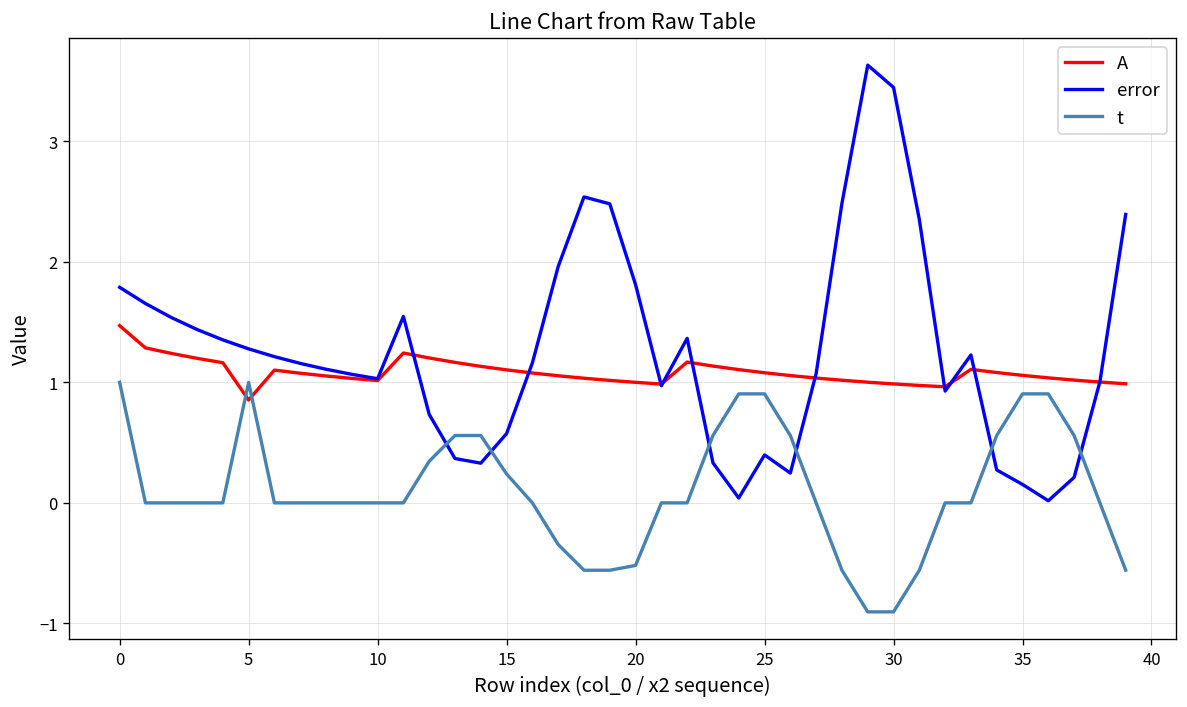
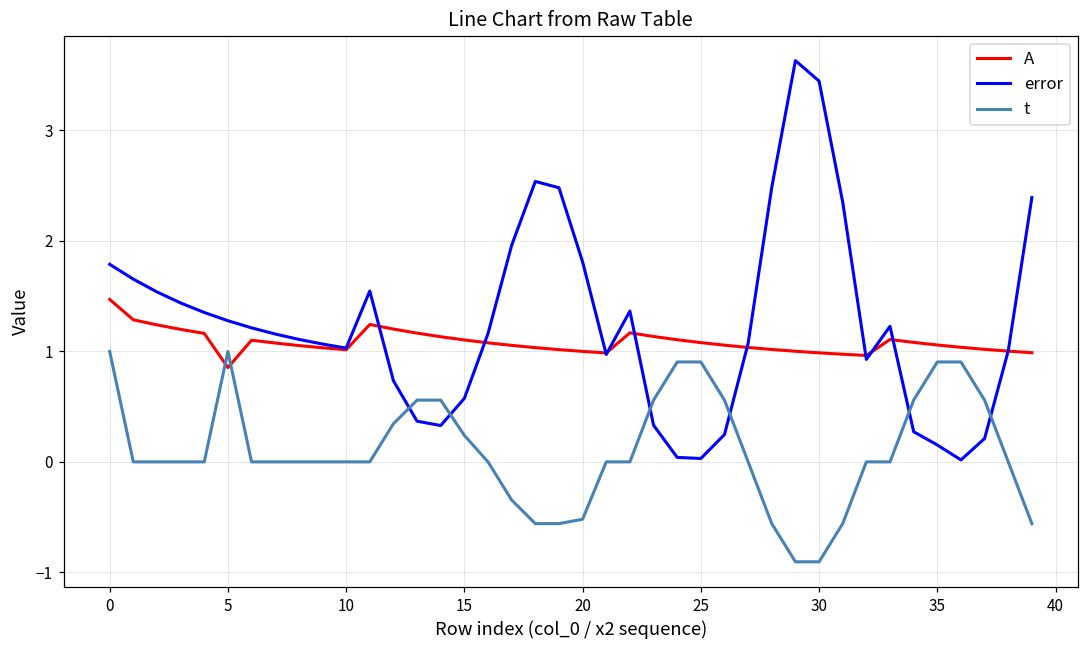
  {
    "A": {
      "0": 1.47,
      "5": 0.85,
      "15": 1.10,
      "20": 1.00,
      "25": 1.08,
      "30": 0.99,
      "35": 1.06
    },
    "error": {
      "0": 1.79,
      "5": 1.28,
      "15": 0.57,
      "20": 1.81,
-     "25": 0.40,
+     "25": 0.03,
      "30": 3.45,
      "35": 0.15
    },
    "t": {
      "0": 1.00,
      "5": 1.00,
      "10": 0.00,
      "15": 0.24,
      "20": -0.52,
      "25": 0.90,
      "30": -0.90,
      "35": 0.90
    }
  }
